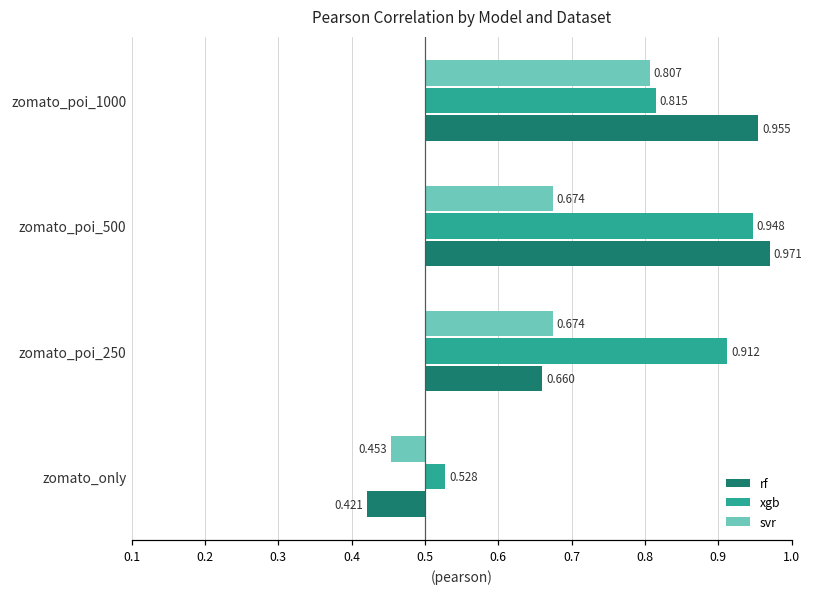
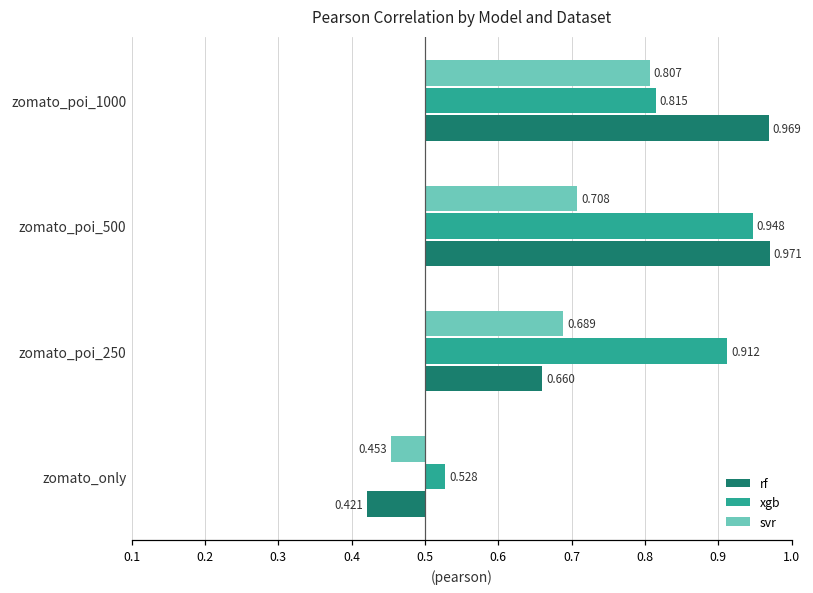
  {
    "rf": {
-     "zomato_poi_1000": 0.955
+     "zomato_poi_1000": 0.969
    },
    "svr": {
-     "zomato_poi_500": 0.674,
-     "zomato_poi_250": 0.674
+     "zomato_poi_500": 0.708,
+     "zomato_poi_250": 0.689
    }
  }
